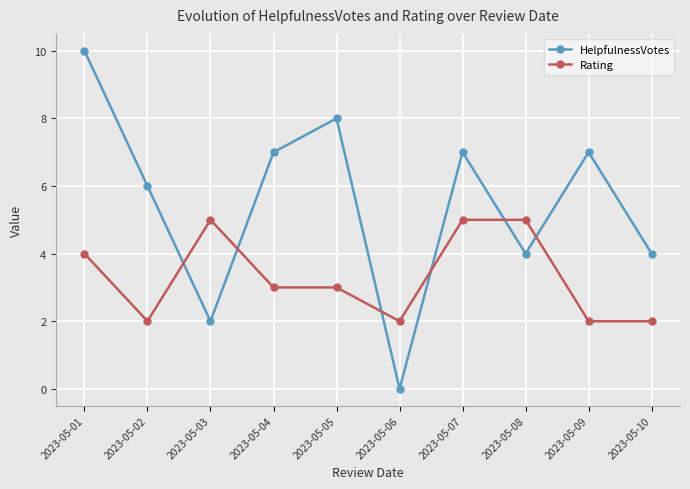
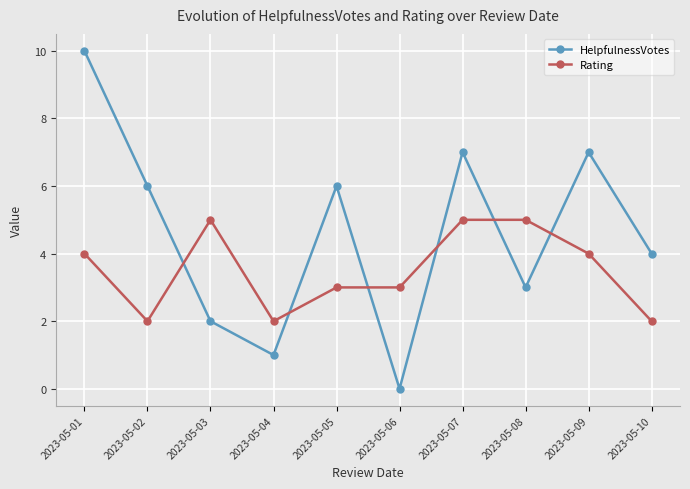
  {
    "HelpfulnessVotes": {
      "2023-05-01": 10,
      "2023-05-02": 6,
      "2023-05-03": 2,
-     "2023-05-04": 7,
-     "2023-05-05": 8,
+     "2023-05-04": 1,
+     "2023-05-05": 6,
      "2023-05-06": 0,
      "2023-05-07": 7,
-     "2023-05-08": 4,
+     "2023-05-08": 3,
      "2023-05-09": 7,
      "2023-05-10": 4
    },
    "Rating": {
      "2023-05-01": 4,
      "2023-05-02": 2,
      "2023-05-03": 5,
-     "2023-05-04": 3,
+     "2023-05-04": 2,
      "2023-05-05": 3,
-     "2023-05-06": 2,
+     "2023-05-06": 3,
      "2023-05-07": 5,
      "2023-05-08": 5,
-     "2023-05-09": 2,
+     "2023-05-09": 4,
      "2023-05-10": 2
    }
  }
